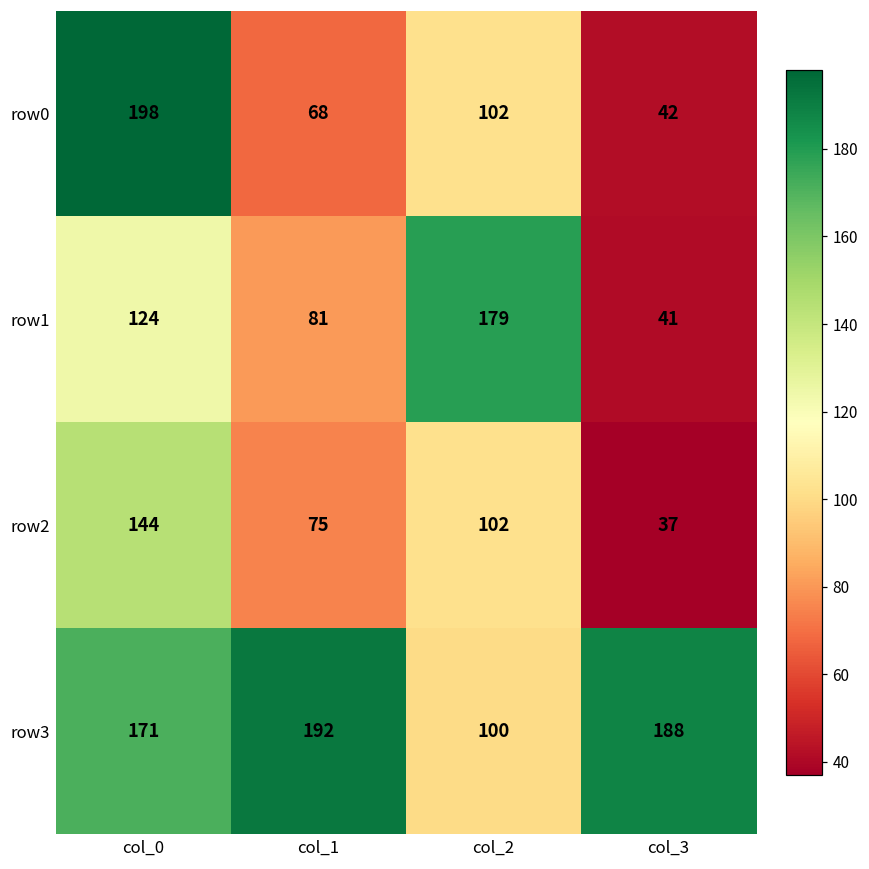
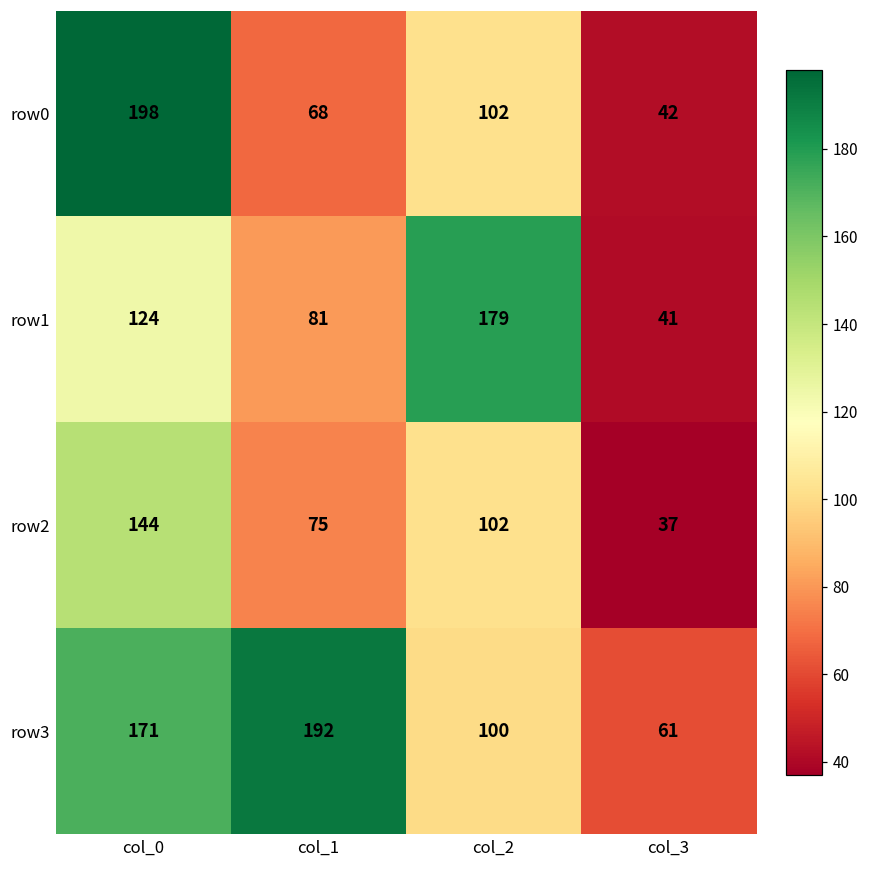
  {
    "row0": {
      "col_0": 198,
      "col_1": 68,
      "col_2": 102,
      "col_3": 42
    },
    "row1": {
      "col_0": 124,
      "col_1": 81,
      "col_2": 179,
      "col_3": 41
    },
    "row2": {
      "col_0": 144,
      "col_1": 75,
      "col_2": 102,
      "col_3": 37
    },
    "row3": {
      "col_0": 171,
      "col_1": 192,
      "col_2": 100,
-     "col_3": 188
+     "col_3": 61
    }
  }
